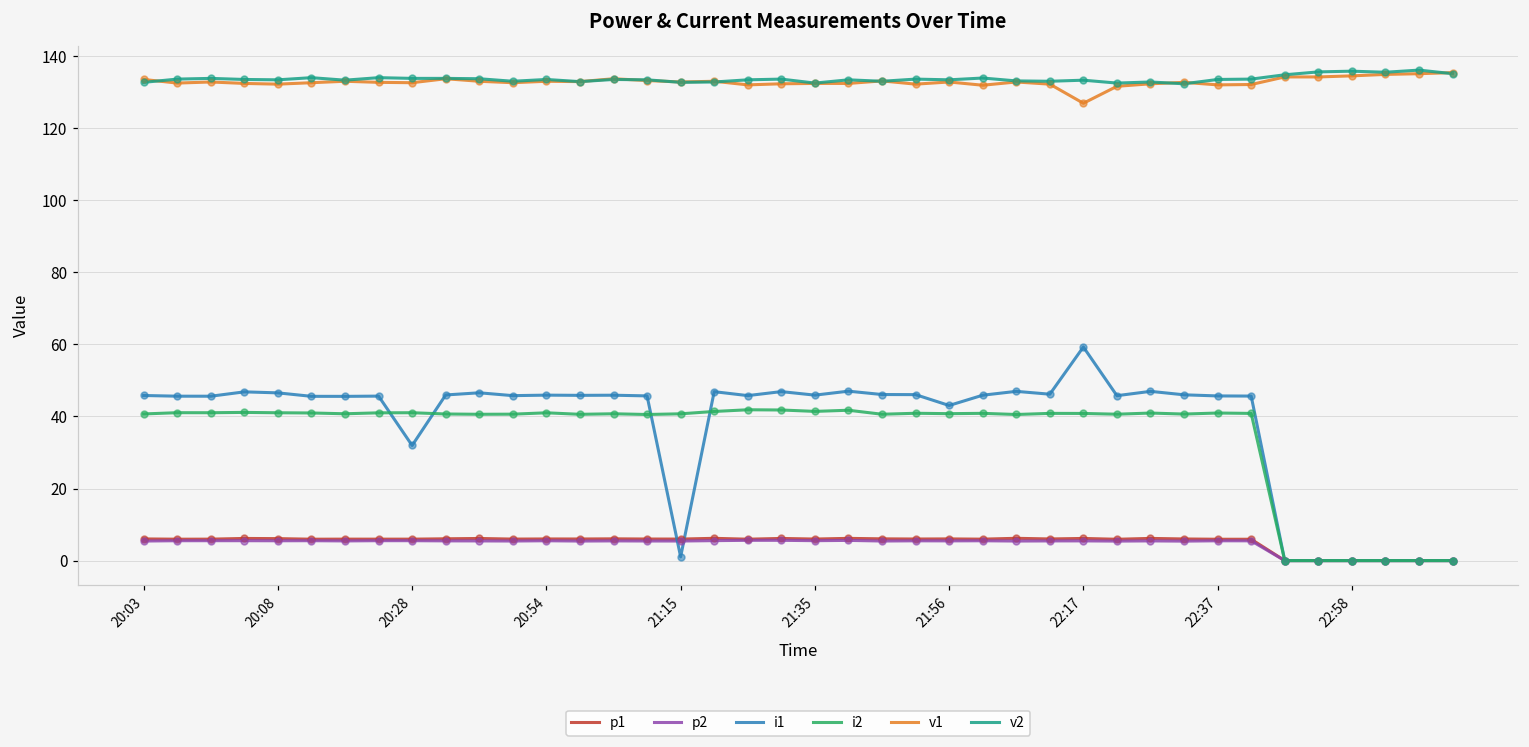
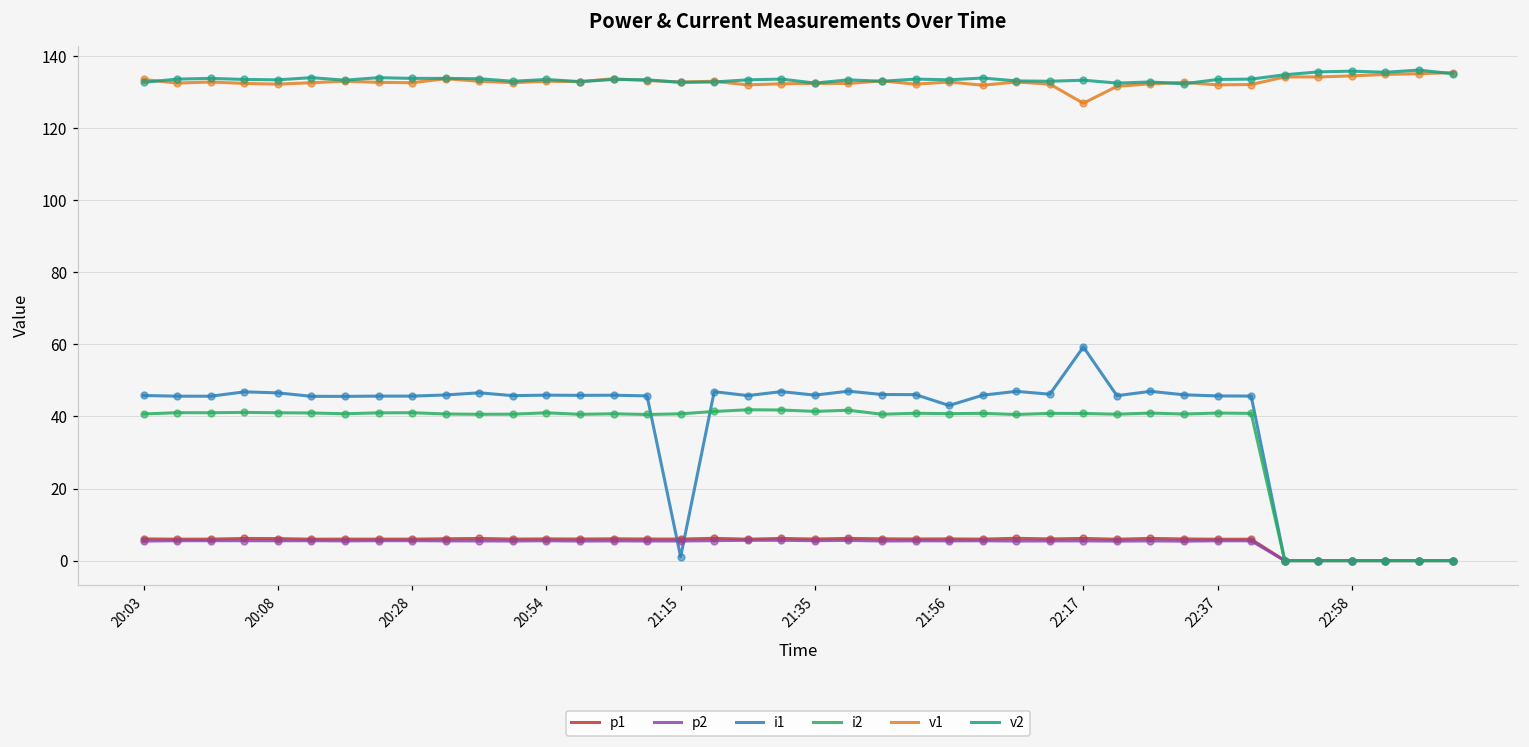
  {
    "i1": {
      "20:03": 46,
      "20:08": 47,
-     "20:28": 32,
+     "20:28": 46,
      "20:54": 46,
      "21:15": 1,
      "21:35": 46,
      "21:56": 43,
      "22:17": 59,
      "22:37": 46
    },
    "v1": {
      "20:03": 134,
      "20:08": 132,
      "20:28": 133,
      "22:17": 127,
      "22:37": 132,
      "22:58": 135
    }
  }
